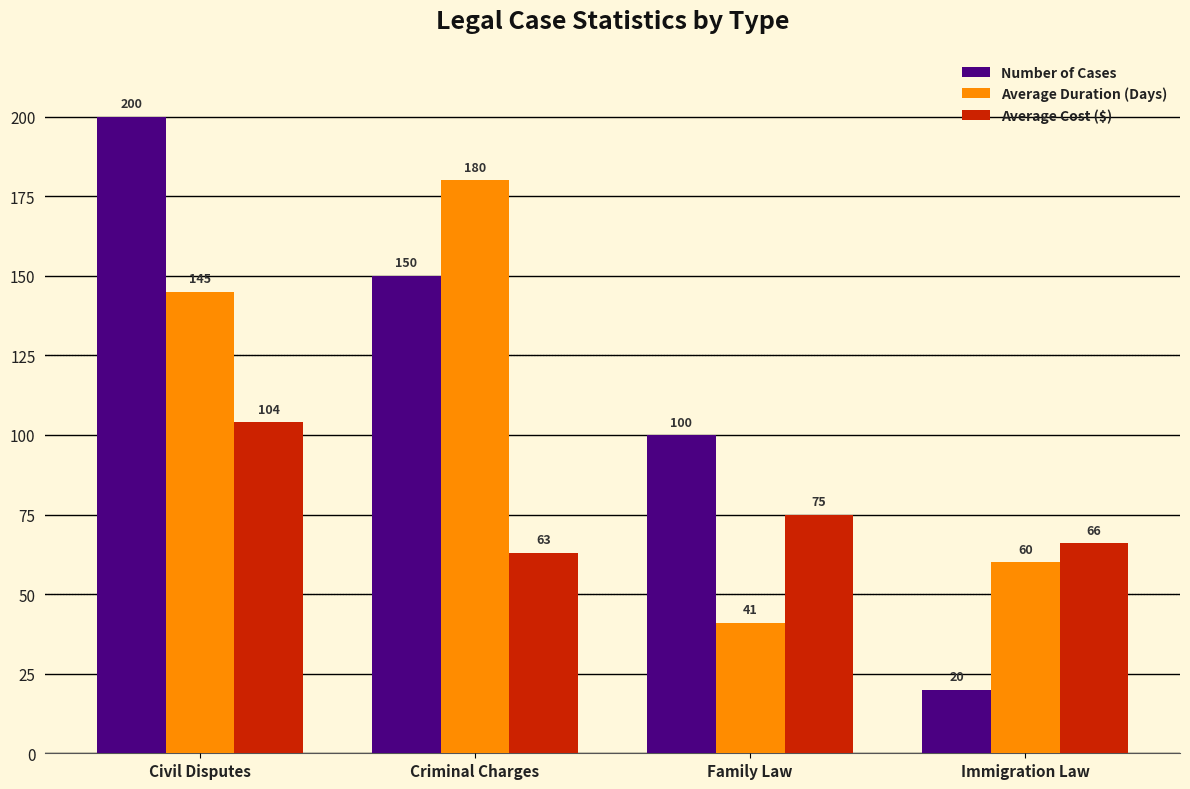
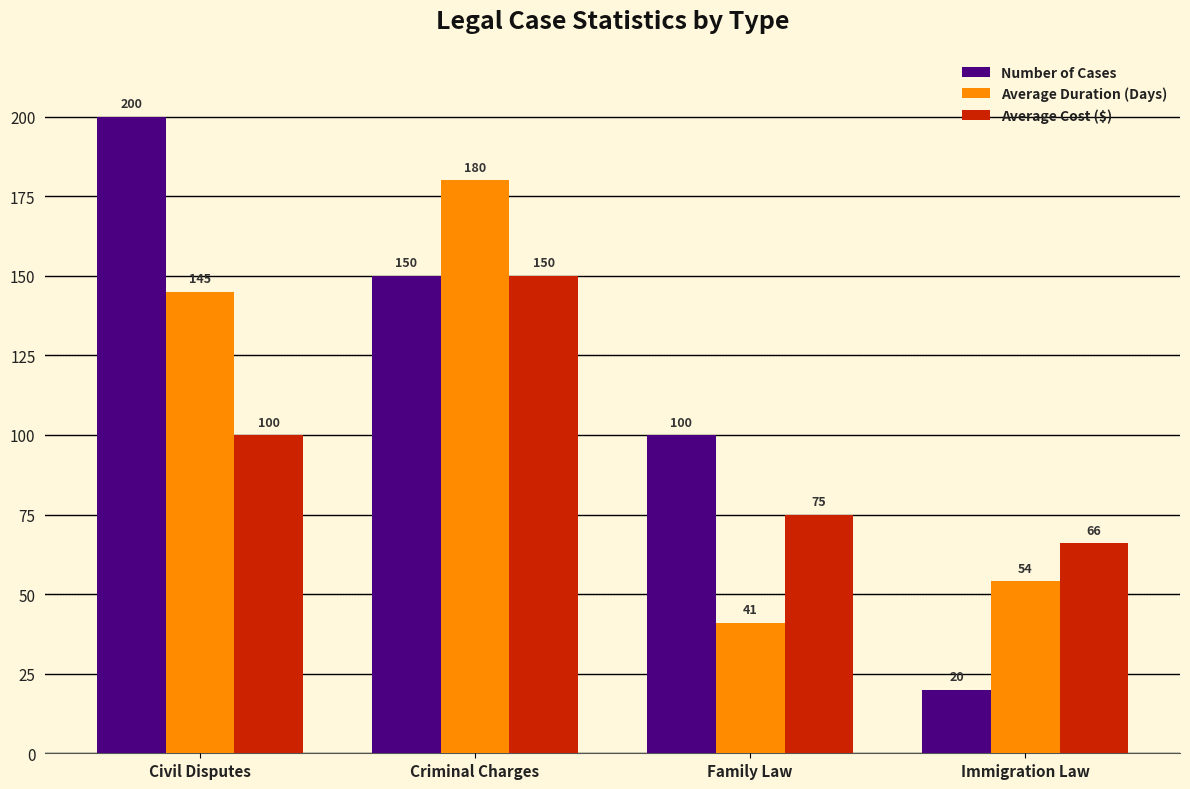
  {
    "Number of Cases": {
      "Civil Disputes": 200,
      "Criminal Charges": 150,
      "Family Law": 100,
      "Immigration Law": 20
    },
    "Average Duration (Days)": {
      "Civil Disputes": 145,
      "Criminal Charges": 180,
      "Family Law": 41,
-     "Immigration Law": 60
+     "Immigration Law": 54
    },
    "Average Cost ($)": {
-     "Civil Disputes": 104,
-     "Criminal Charges": 63,
+     "Civil Disputes": 100,
+     "Criminal Charges": 150,
      "Family Law": 75,
      "Immigration Law": 66
    }
  }
